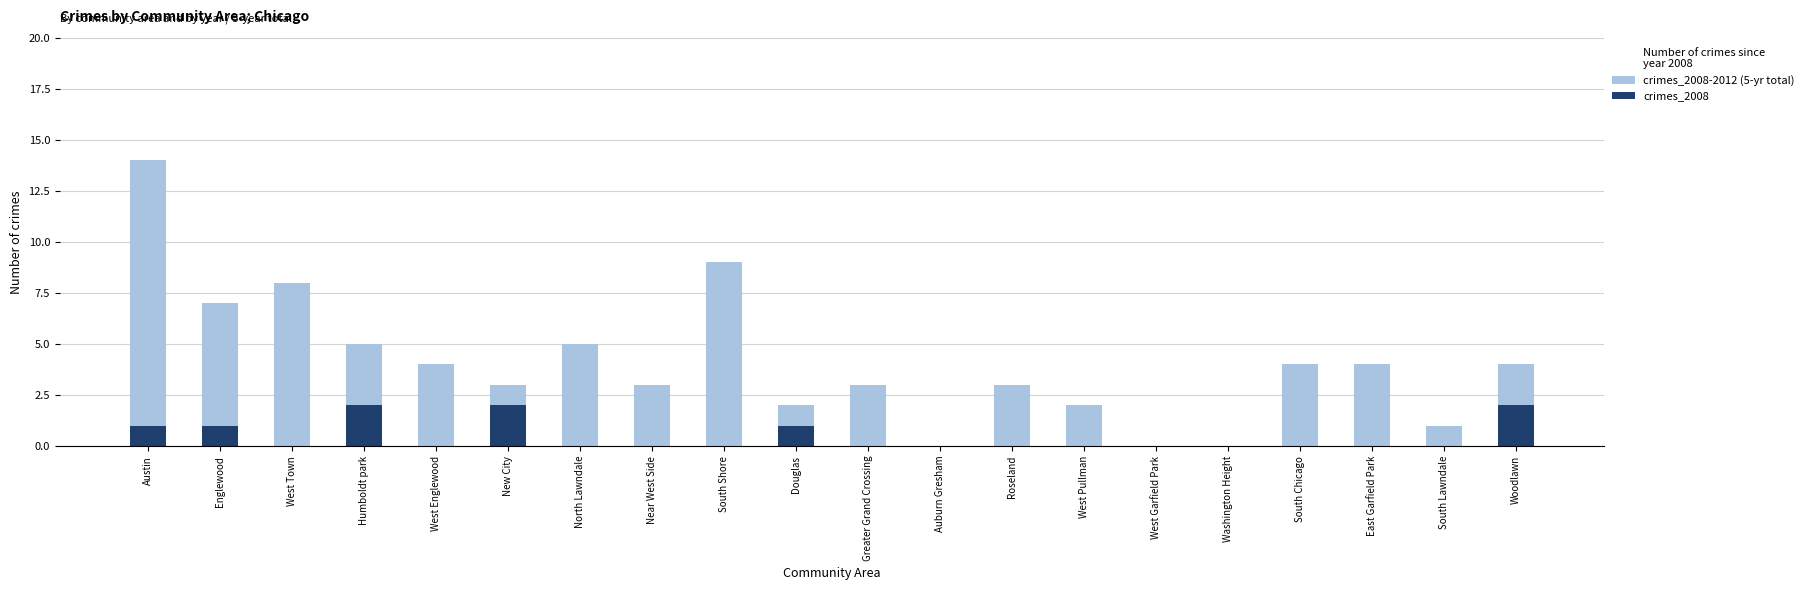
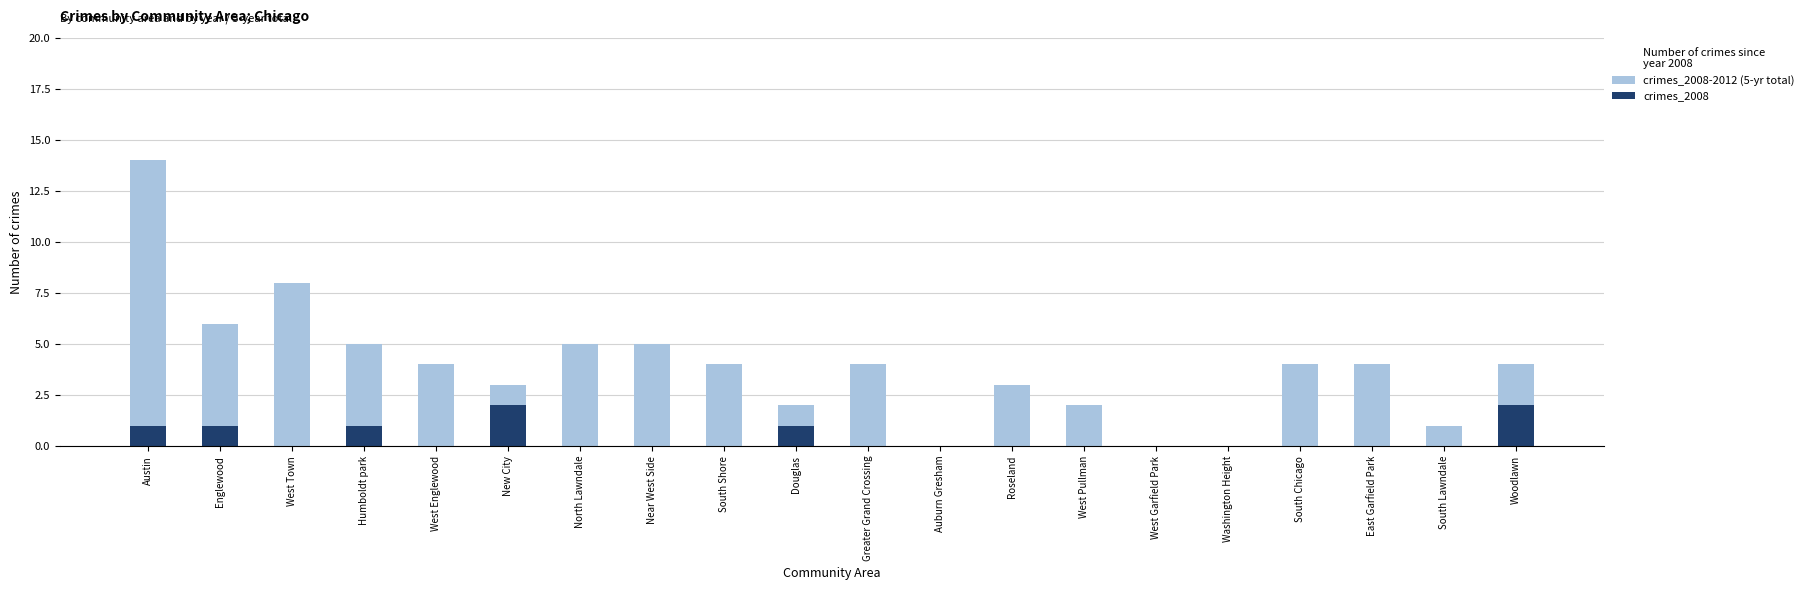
  {
    "crimes_2008-2012 (5-yr total)": {
      "Austin": 14,
-     "Englewood": 7,
+     "Englewood": 6,
      "West Town": 8,
      "Humboldt park": 5,
      "West Englewood": 4,
      "New City": 3,
      "North Lawndale": 5,
-     "Near West Side": 3,
-     "South Shore": 9,
+     "Near West Side": 5,
+     "South Shore": 4,
      "Douglas": 2,
-     "Greater Grand Crossing": 3,
+     "Greater Grand Crossing": 4,
      "Auburn Gresham": 0,
      "Roseland": 3,
      "West Pullman": 2,
      "West Garfield Park": 0,
      "Washington Height": 0,
      "South Chicago": 4,
      "East Garfield Park": 4,
      "South Lawndale": 1,
      "Woodlawn": 4
    },
    "crimes_2008": {
      "West Town": 0,
-     "Humboldt park": 2,
+     "Humboldt park": 1,
      "West Englewood": 0,
      "North Lawndale": 0,
      "Near West Side": 0,
      "South Shore": 0,
      "Greater Grand Crossing": 0,
      "Auburn Gresham": 0,
      "Roseland": 0,
      "West Pullman": 0,
      "West Garfield Park": 0,
      "Washington Height": 0,
      "South Chicago": 0,
      "East Garfield Park": 0,
      "South Lawndale": 0
    }
  }
